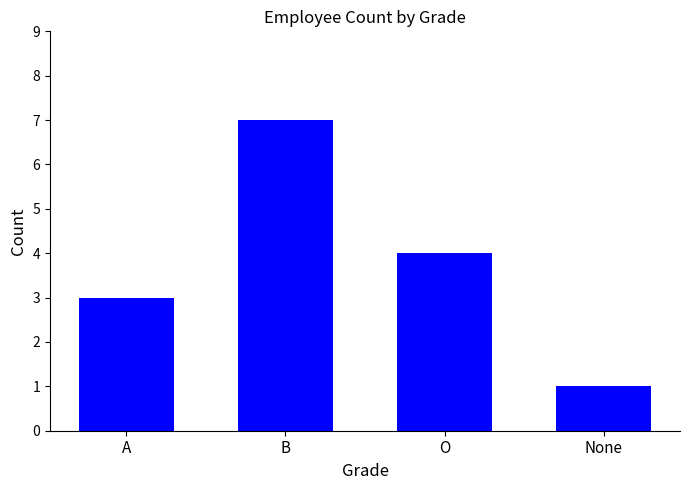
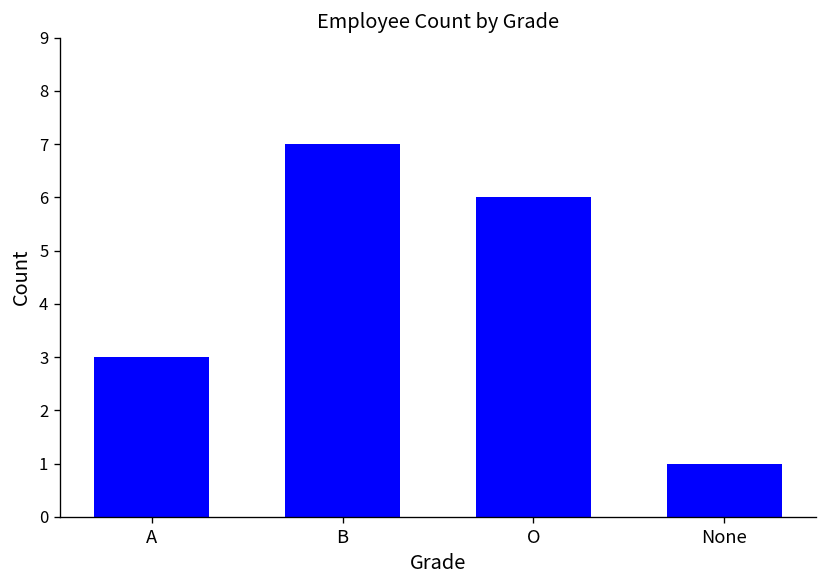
  {
    "A": 3,
    "B": 7,
-   "O": 4,
+   "O": 6,
    "None": 1
  }
